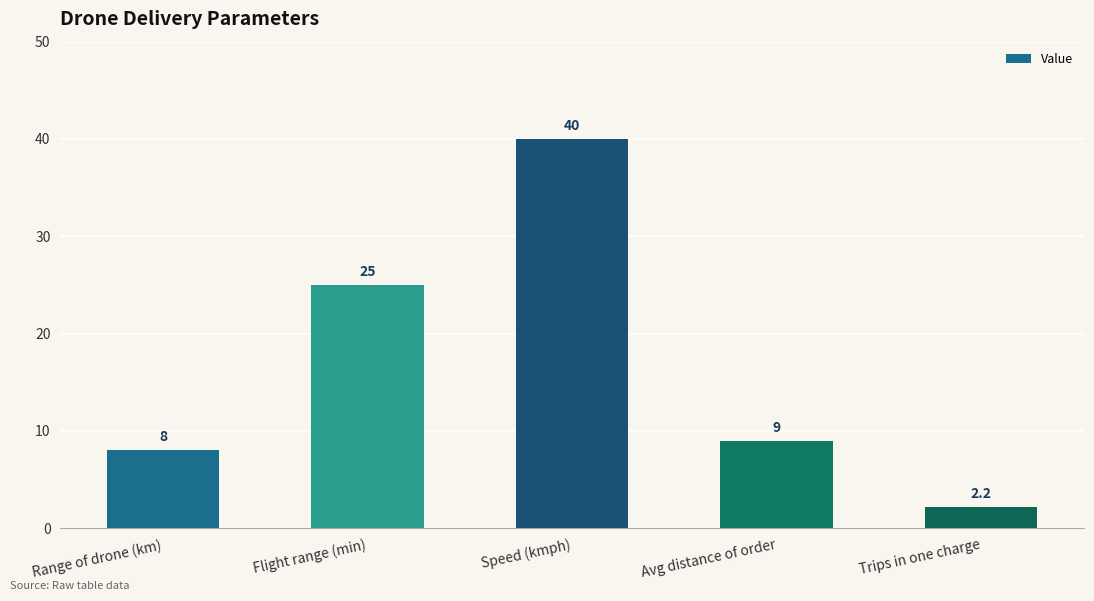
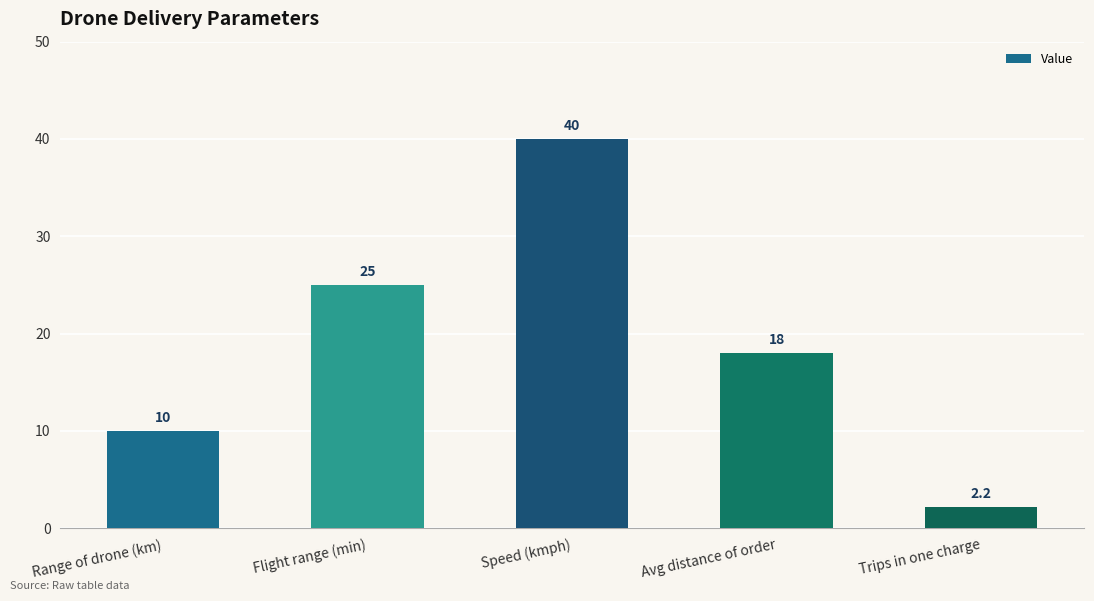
  {
-   "Range of drone (km)": 8,
+   "Range of drone (km)": 10,
    "Flight range (min)": 25,
    "Speed (kmph)": 40,
-   "Avg distance of order": 9,
+   "Avg distance of order": 18,
    "Trips in one charge": 2.2
  }
